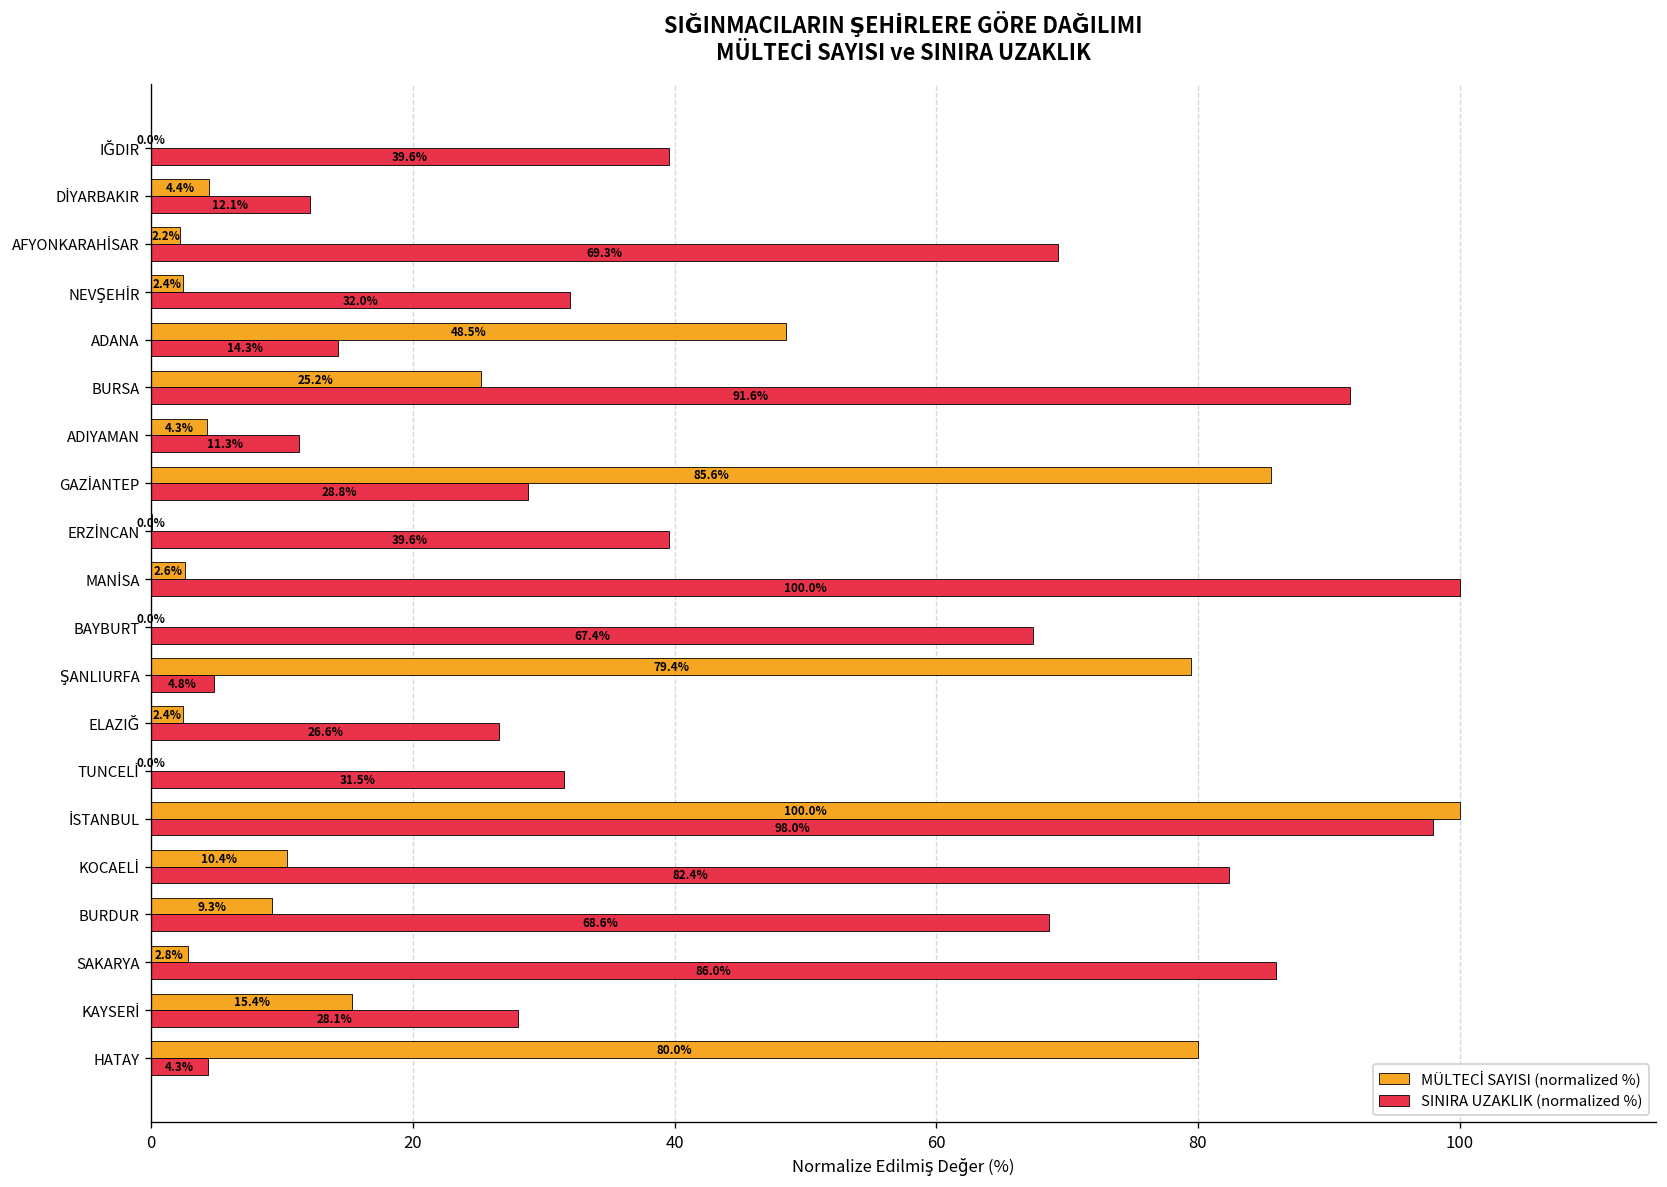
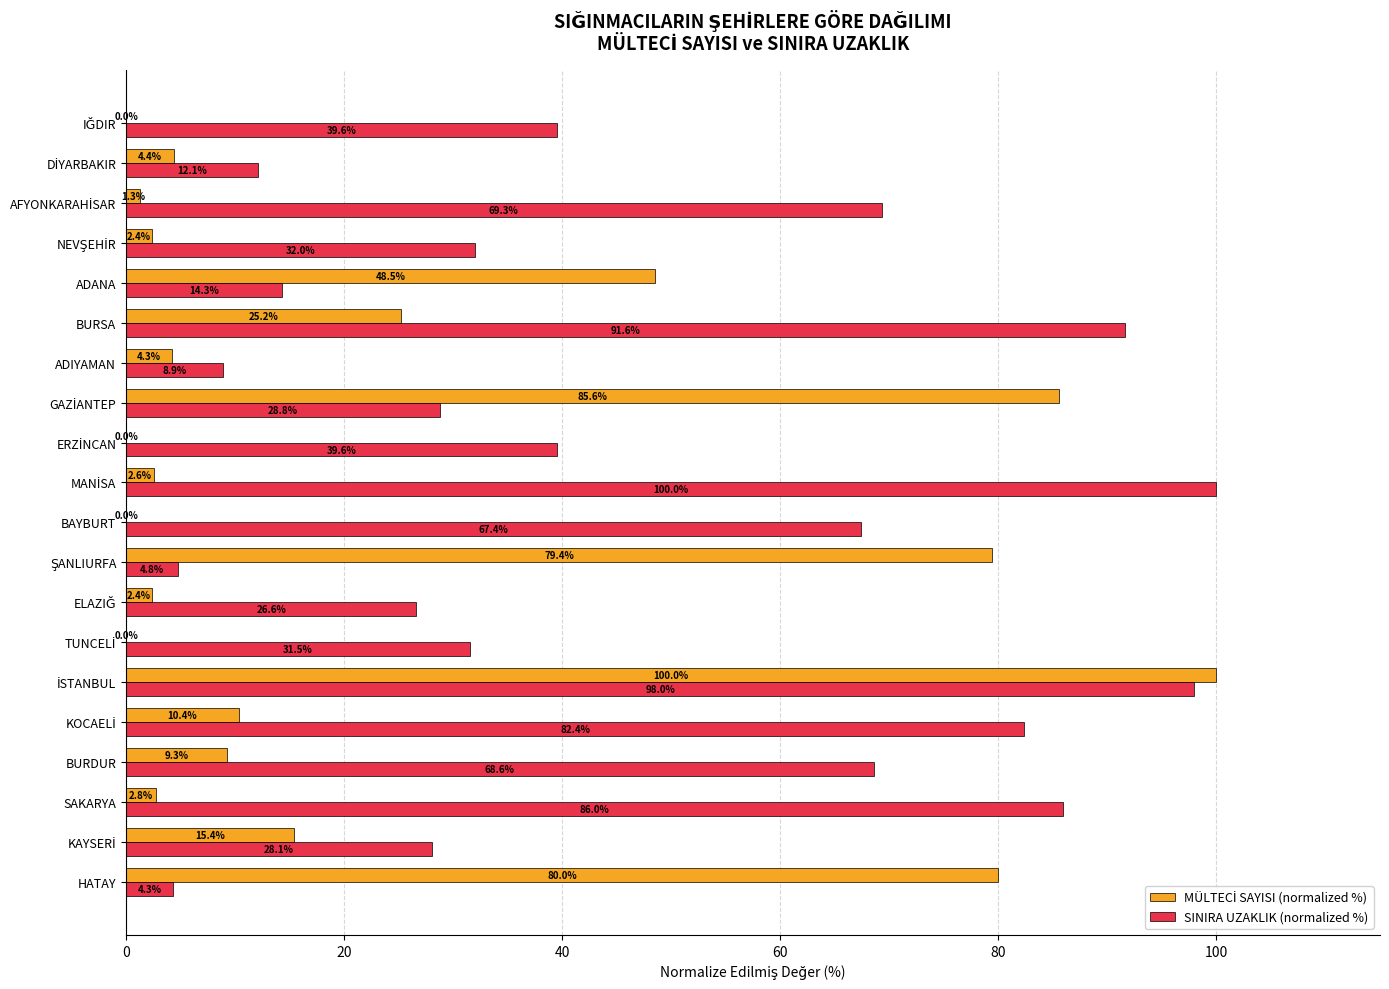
  {
    "MÜLTECİ SAYISI (normalized %)": {
      "IĞDIR": "0.0%",
      "DİYARBAKIR": "4.4%",
-     "AFYONKARAHİSAR": "2.2%",
+     "AFYONKARAHİSAR": "1.3%",
      "NEVŞEHİR": "2.4%",
      "ADANA": "48.5%",
      "BURSA": "25.2%",
      "ADIYAMAN": "4.3%",
      "GAZİANTEP": "85.6%",
      "ERZİNCAN": "0.0%",
      "MANİSA": "2.6%",
      "BAYBURT": "0.0%",
      "ŞANLIURFA": "79.4%",
      "ELAZIĞ": "2.4%",
      "TUNCELİ": "0.0%",
      "İSTANBUL": "100.0%",
      "KOCAELİ": "10.4%",
      "BURDUR": "9.3%",
      "SAKARYA": "2.8%",
      "KAYSERİ": "15.4%",
      "HATAY": "80.0%"
    },
    "SINIRA UZAKLIK (normalized %)": {
      "IĞDIR": "39.6%",
      "DİYARBAKIR": "12.1%",
      "AFYONKARAHİSAR": "69.3%",
      "NEVŞEHİR": "32.0%",
      "ADANA": "14.3%",
      "BURSA": "91.6%",
-     "ADIYAMAN": "11.3%",
+     "ADIYAMAN": "8.9%",
      "GAZİANTEP": "28.8%",
      "ERZİNCAN": "39.6%",
      "MANİSA": "100.0%",
      "BAYBURT": "67.4%",
      "ŞANLIURFA": "4.8%",
      "ELAZIĞ": "26.6%",
      "TUNCELİ": "31.5%",
      "İSTANBUL": "98.0%",
      "KOCAELİ": "82.4%",
      "BURDUR": "68.6%",
      "SAKARYA": "86.0%",
      "KAYSERİ": "28.1%",
      "HATAY": "4.3%"
    }
  }
